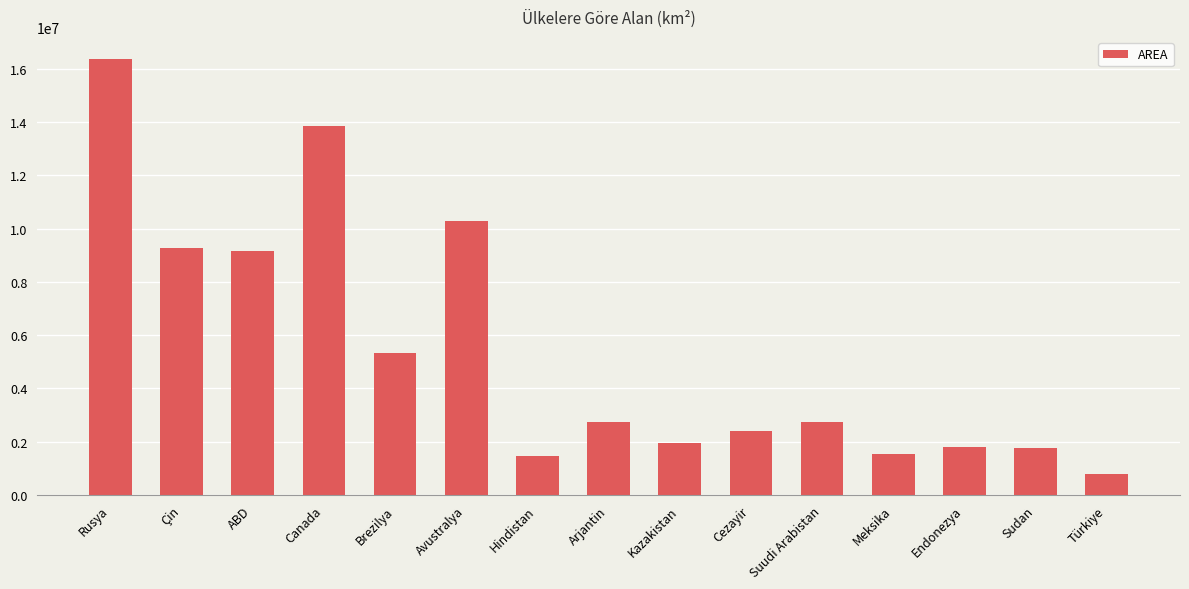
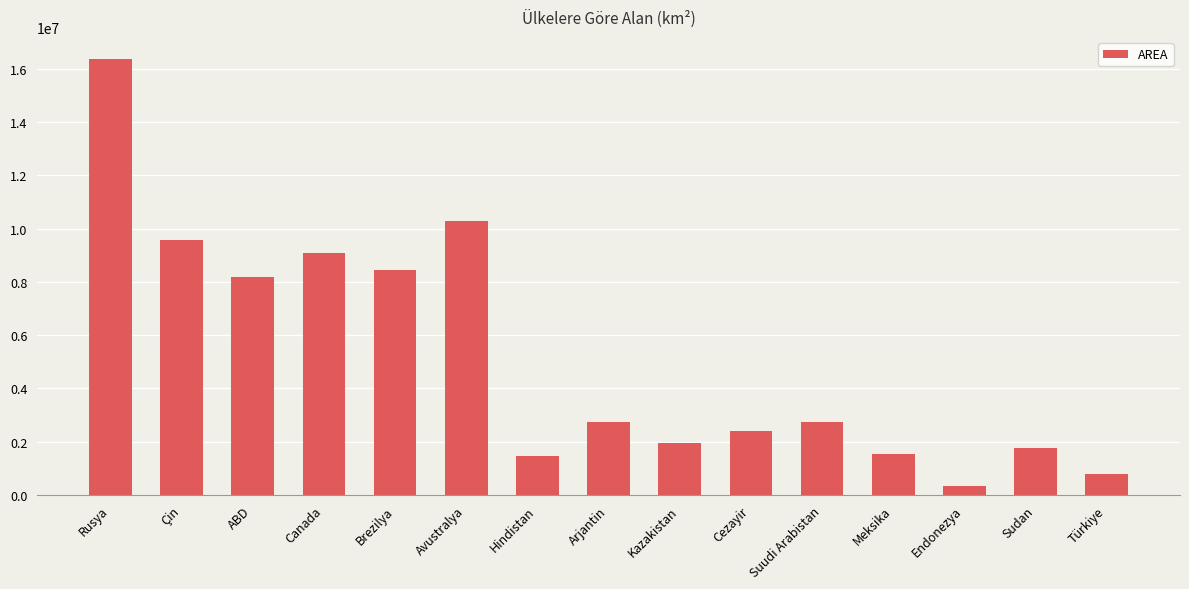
  {
    "Rusya": 16400000,
-   "Çin": 9300000,
-   "ABD": 9200000,
-   "Canada": 13800000,
-   "Brezilya": 5300000,
+   "Çin": 9600000,
+   "ABD": 8200000,
+   "Canada": 9100000,
+   "Brezilya": 8500000,
    "Avustralya": 10300000,
    "Hindistan": 1500000,
    "Arjantin": 2700000,
    "Kazakistan": 1900000,
    "Cezayir": 2400000,
    "Suudi Arabistan": 2800000,
    "Meksika": 1500000,
-   "Endonezya": 1800000,
+   "Endonezya": 300000,
    "Sudan": 1800000,
    "Türkiye": 800000
  }
